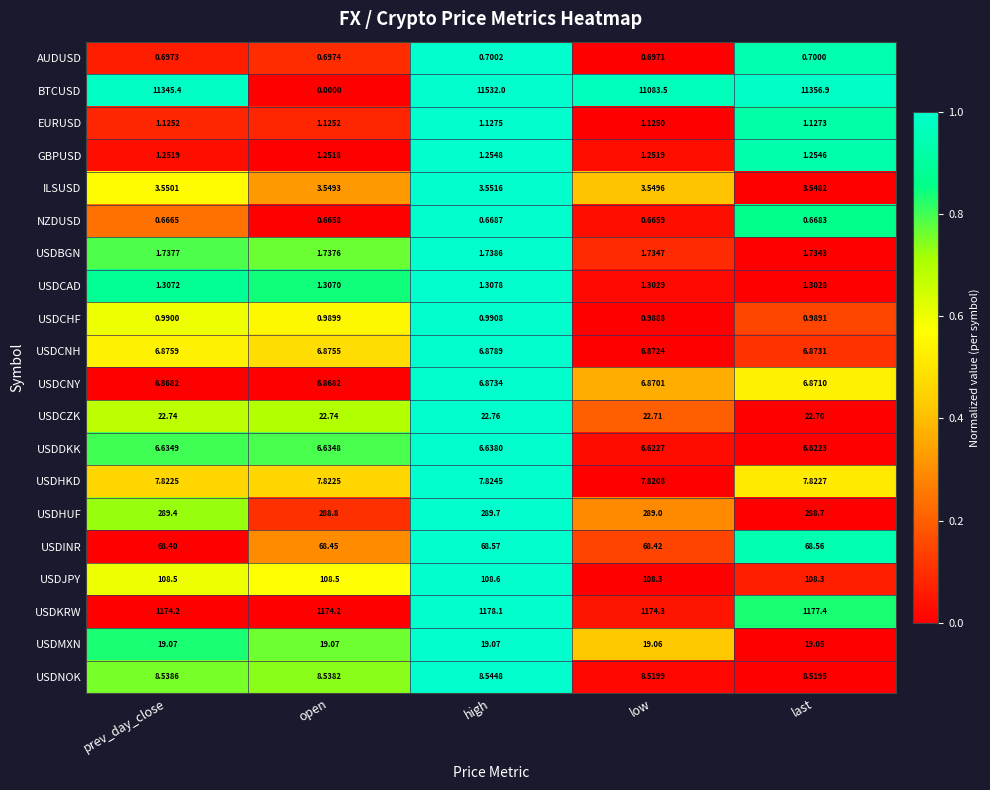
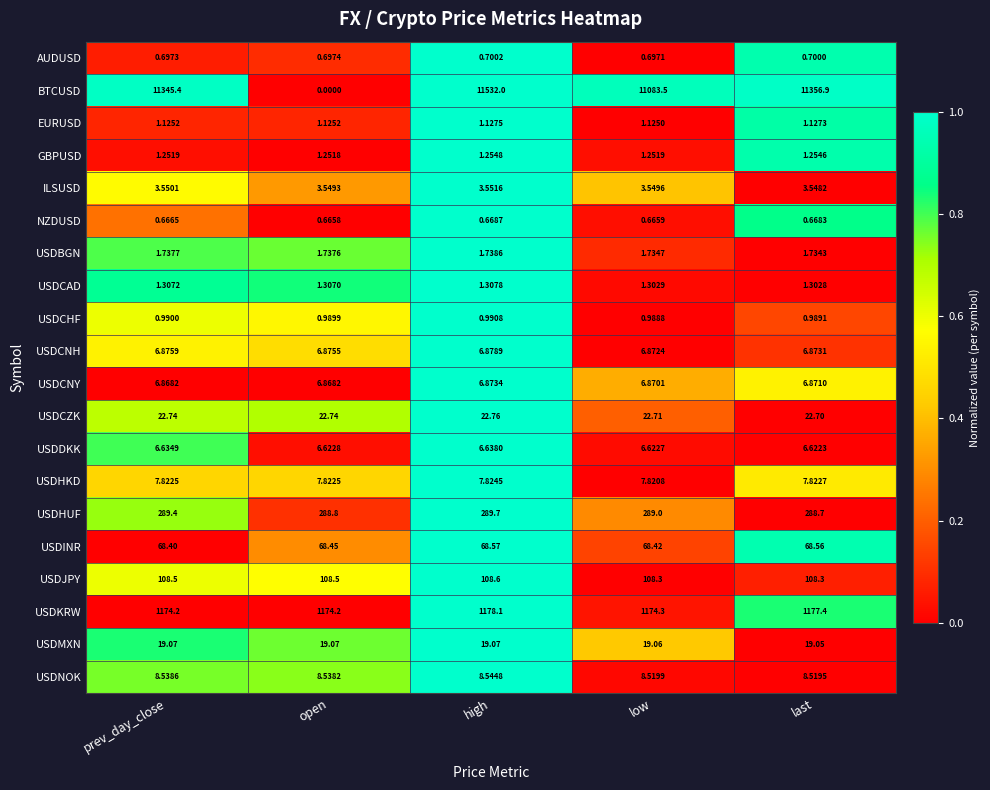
  {
    "AUDUSD": {
      "prev_day_close": 0.6973,
      "open": 0.6974,
      "high": 0.7002,
      "low": 0.6971,
      "last": 0.7000
    },
    "BTCUSD": {
      "prev_day_close": 11345.4,
      "open": 0.0000,
      "high": 11532.0,
      "low": 11083.5,
      "last": 11356.9
    },
    "EURUSD": {
      "prev_day_close": 1.1252,
      "open": 1.1252,
      "high": 1.1275,
      "low": 1.1250,
      "last": 1.1273
    },
    "GBPUSD": {
      "prev_day_close": 1.2519,
      "open": 1.2518,
      "high": 1.2548,
      "low": 1.2519,
      "last": 1.2546
    },
    "ILSUSD": {
      "prev_day_close": 3.5501,
      "open": 3.5493,
      "high": 3.5516,
      "low": 3.5496,
      "last": 3.5482
    },
    "NZDUSD": {
      "prev_day_close": 0.6665,
      "open": 0.6658,
      "high": 0.6687,
      "low": 0.6659,
      "last": 0.6683
    },
    "USDBGN": {
      "prev_day_close": 1.7377,
      "open": 1.7376,
      "high": 1.7386,
      "low": 1.7347,
      "last": 1.7343
    },
    "USDCAD": {
      "prev_day_close": 1.3072,
      "open": 1.3070,
      "high": 1.3078,
      "low": 1.3029,
      "last": 1.3028
    },
    "USDCHF": {
      "prev_day_close": 0.9900,
      "open": 0.9899,
      "high": 0.9908,
      "low": 0.9888,
      "last": 0.9891
    },
    "USDCNH": {
      "prev_day_close": 6.8759,
      "open": 6.8755,
      "high": 6.8789,
      "low": 6.8724,
      "last": 6.8731
    },
    "USDCNY": {
      "prev_day_close": 6.8682,
      "open": 6.8682,
      "high": 6.8734,
      "low": 6.8701,
      "last": 6.8710
    },
    "USDCZK": {
      "prev_day_close": 22.74,
      "open": 22.74,
      "high": 22.76,
      "low": 22.71,
      "last": 22.70
    },
    "USDDKK": {
      "prev_day_close": 6.6349,
-     "open": 6.6348,
+     "open": 6.6228,
      "high": 6.6380,
      "low": 6.6227,
      "last": 6.6223
    },
    "USDHKD": {
      "prev_day_close": 7.8225,
      "open": 7.8225,
      "high": 7.8245,
      "low": 7.8208,
      "last": 7.8227
    },
    "USDHUF": {
      "prev_day_close": 289.4,
      "open": 288.8,
      "high": 289.7,
      "low": 289.0,
      "last": 288.7
    },
    "USDINR": {
      "prev_day_close": 68.40,
      "open": 68.45,
      "high": 68.57,
      "low": 68.42,
      "last": 68.56
    },
    "USDJPY": {
      "prev_day_close": 108.5,
      "open": 108.5,
      "high": 108.6,
      "low": 108.3,
      "last": 108.3
    },
    "USDKRW": {
      "prev_day_close": 1174.2,
      "open": 1174.2,
      "high": 1178.1,
      "low": 1174.3,
      "last": 1177.4
    },
    "USDMXN": {
      "prev_day_close": 19.07,
      "open": 19.07,
      "high": 19.07,
      "low": 19.06,
      "last": 19.05
    },
    "USDNOK": {
      "prev_day_close": 8.5386,
      "open": 8.5382,
      "high": 8.5448,
      "low": 8.5199,
      "last": 8.5195
    }
  }
